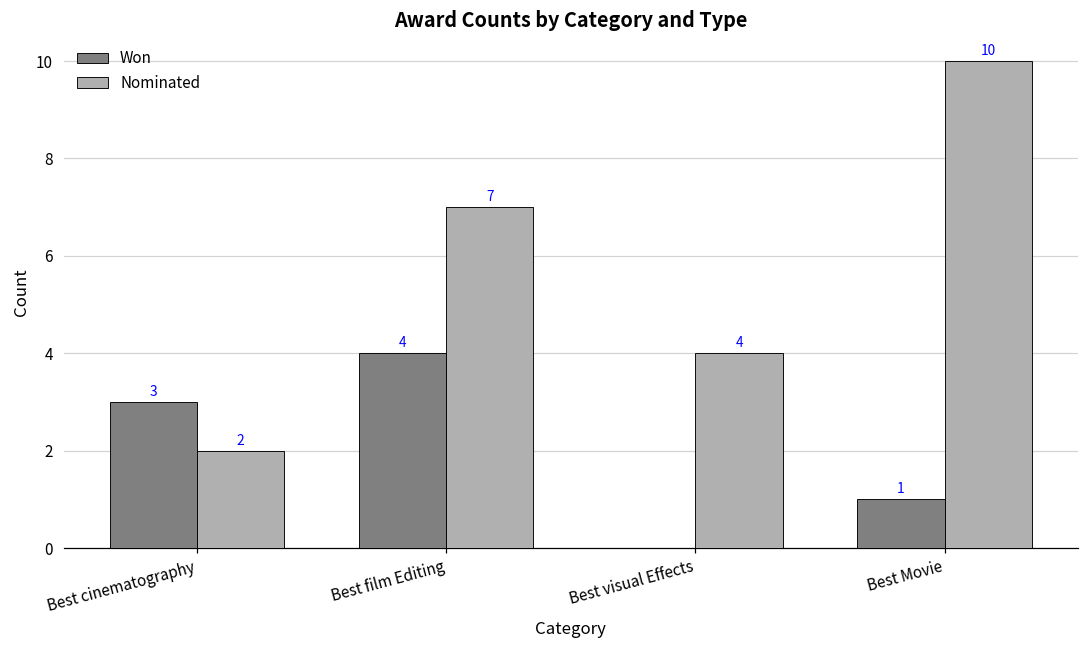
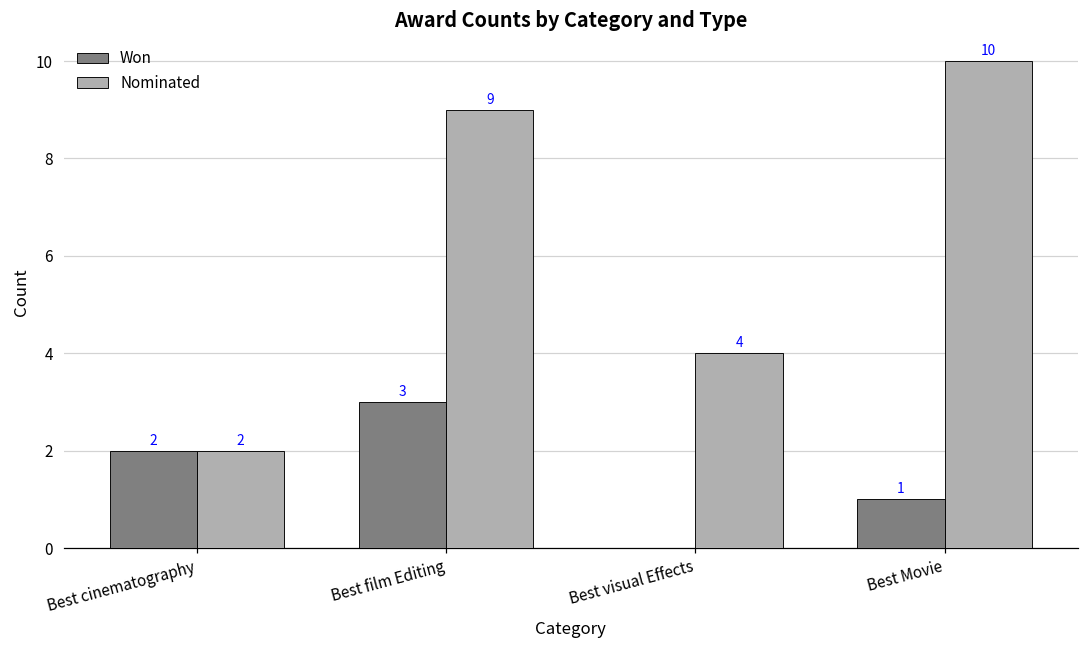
  {
    "Won": {
-     "Best cinematography": 3,
-     "Best film Editing": 4,
+     "Best cinematography": 2,
+     "Best film Editing": 3,
      "Best Movie": 1
    },
    "Nominated": {
      "Best cinematography": 2,
-     "Best film Editing": 7,
+     "Best film Editing": 9,
      "Best visual Effects": 4,
      "Best Movie": 10
    }
  }
